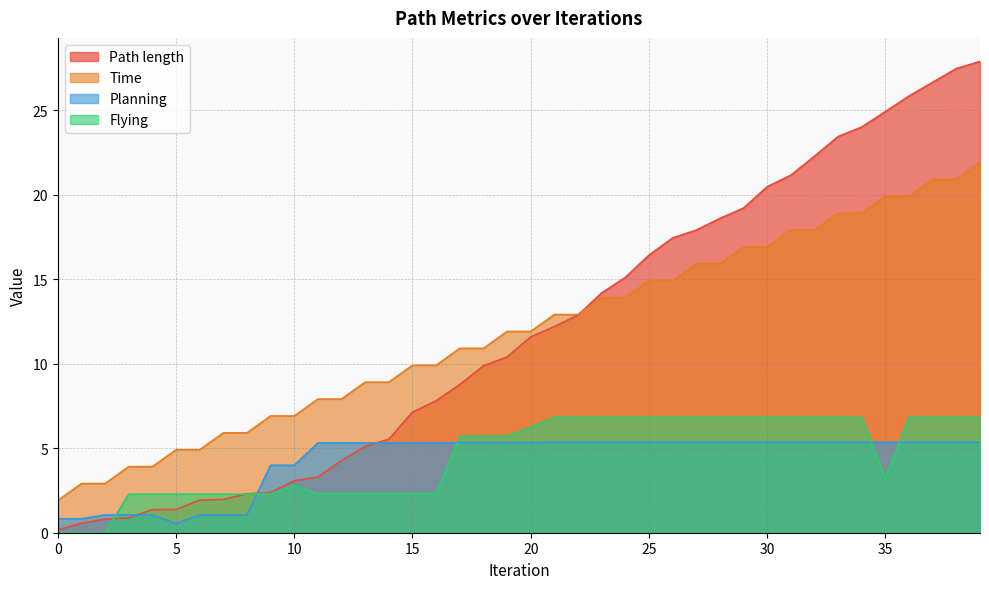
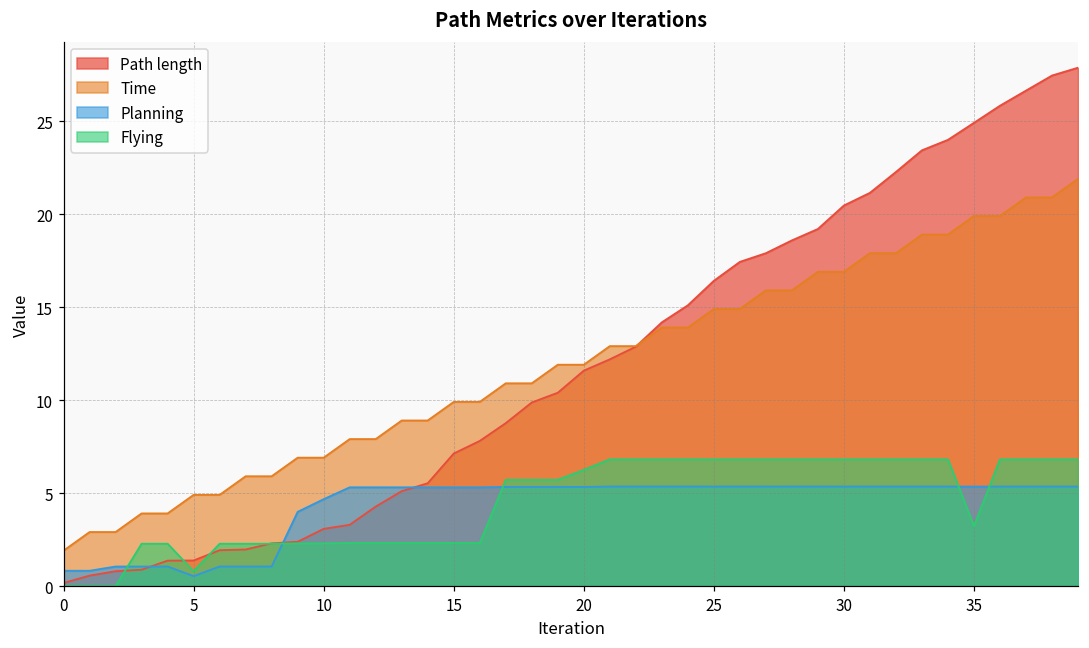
  {
    "Planning": {
      "0": 0.8,
      "5": 0.5,
-     "10": 4.0,
+     "10": 4.7,
      "15": 5.3,
      "20": 5.3,
      "25": 5.4,
      "30": 5.4,
      "35": 5.4
    },
    "Flying": {
      "0": 0.0,
-     "5": 2.3,
-     "10": 2.8,
+     "5": 0.8,
+     "10": 2.3,
      "15": 2.3,
      "20": 6.3,
      "25": 6.8,
      "30": 6.8,
      "35": 3.2
    }
  }
